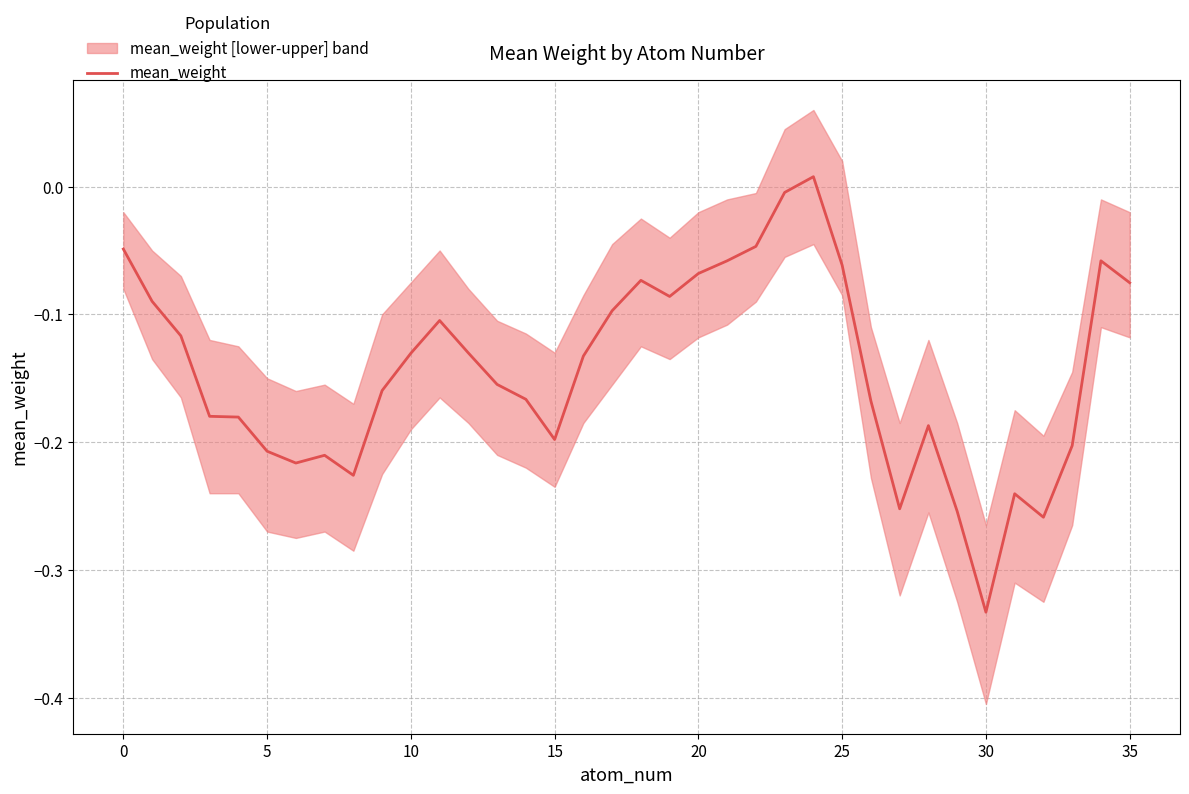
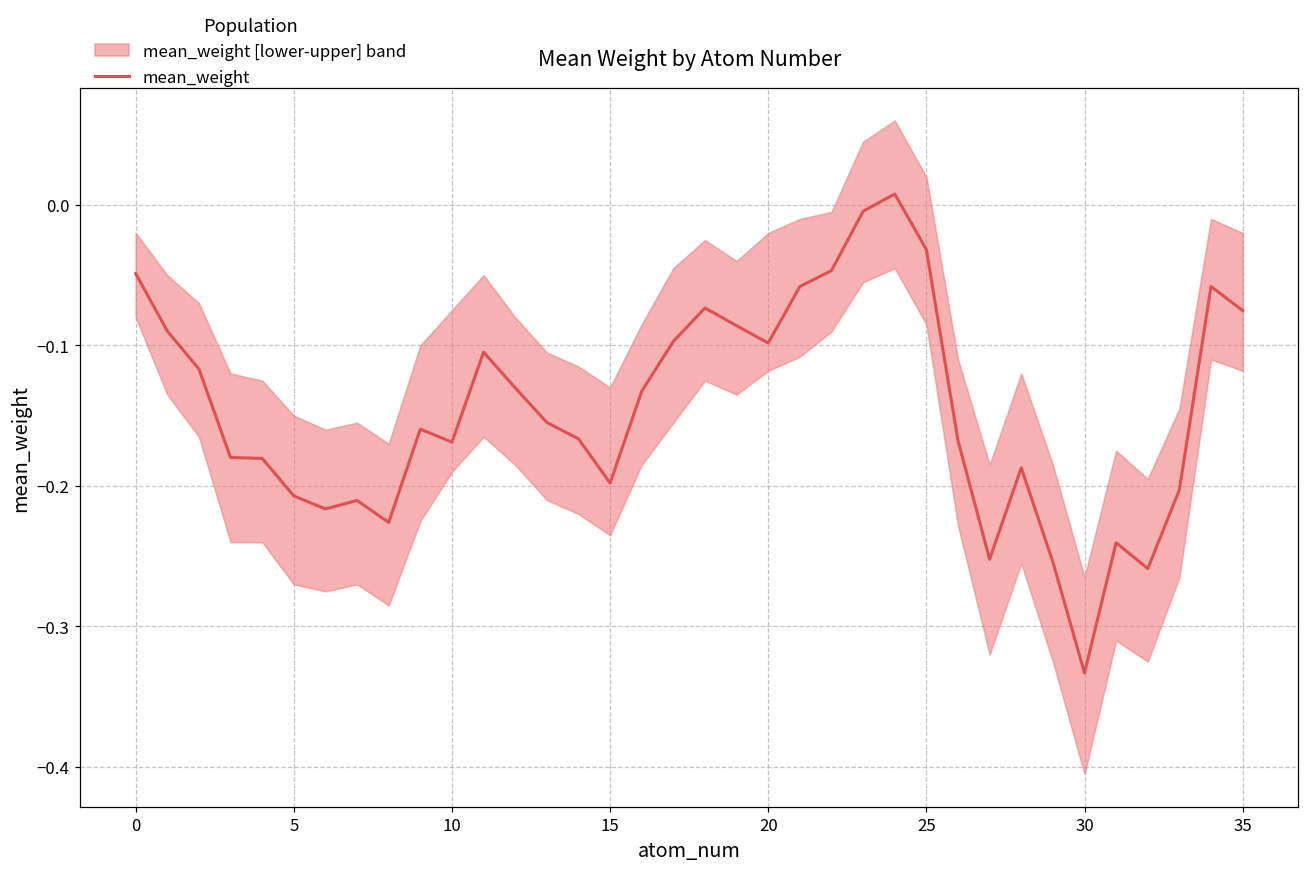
  {
    "mean_weight": {
      "0": -0.049,
      "5": -0.207,
-     "10": -0.130,
+     "10": -0.169,
      "15": -0.198,
-     "20": -0.068,
-     "25": -0.062,
+     "20": -0.098,
+     "25": -0.032,
      "30": -0.333,
      "35": -0.075
    }
  }
